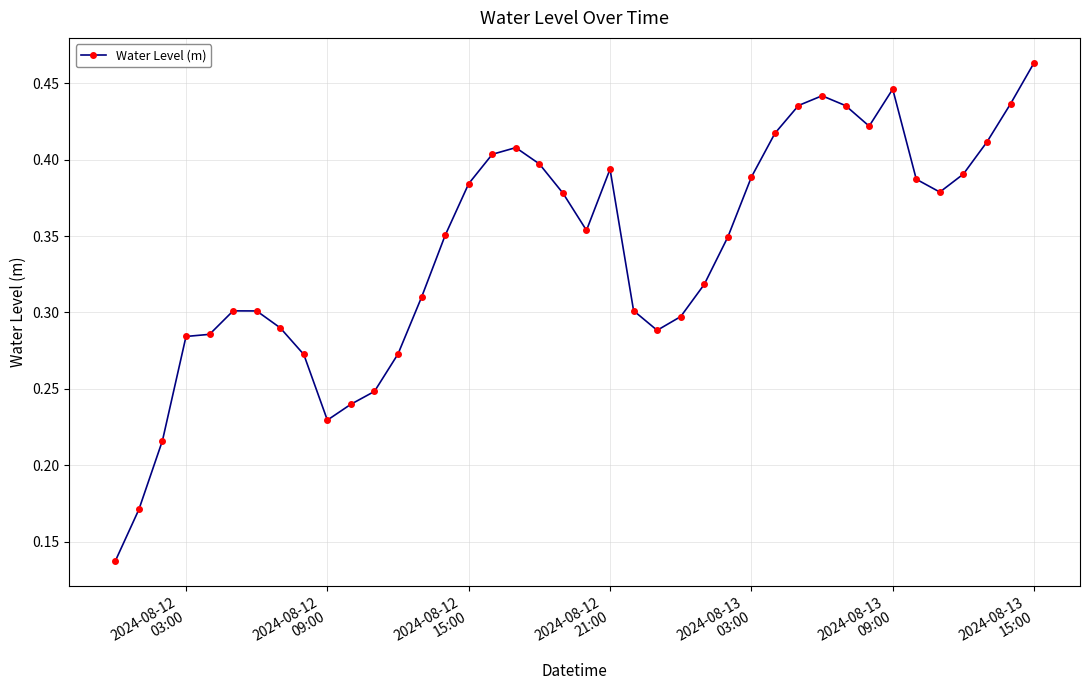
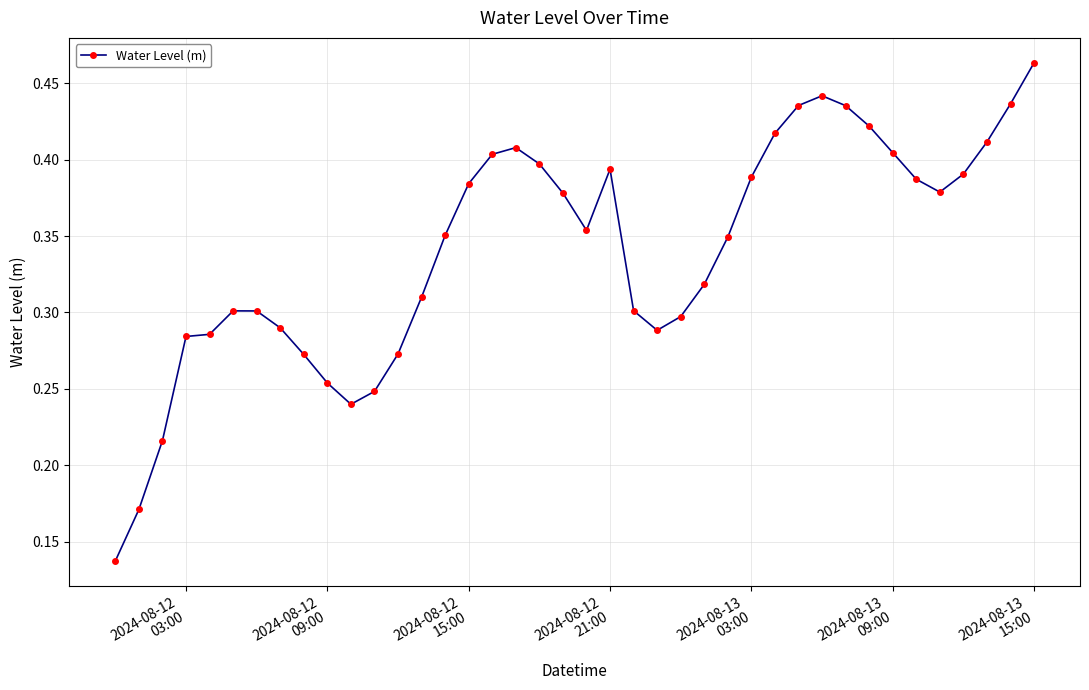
  {
    "2024-08-12 03:00": 0.284,
-   "2024-08-12 09:00": 0.229,
+   "2024-08-12 09:00": 0.254,
    "2024-08-12 15:00": 0.384,
    "2024-08-12 21:00": 0.394,
    "2024-08-13 03:00": 0.389,
-   "2024-08-13 09:00": 0.446,
+   "2024-08-13 09:00": 0.405,
    "2024-08-13 15:00": 0.463
  }
